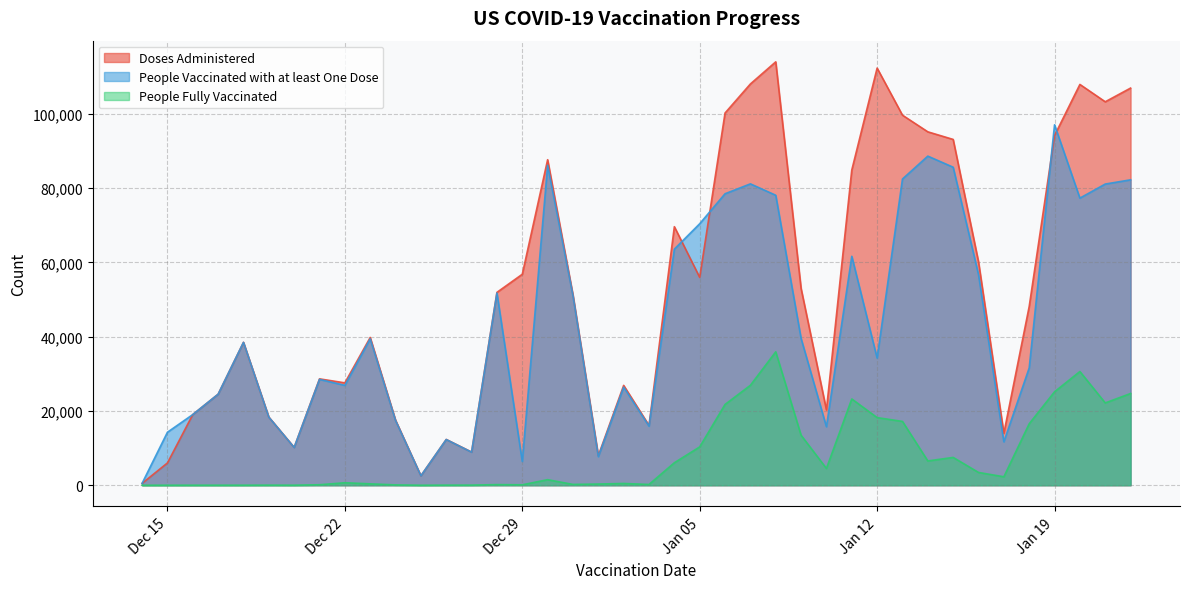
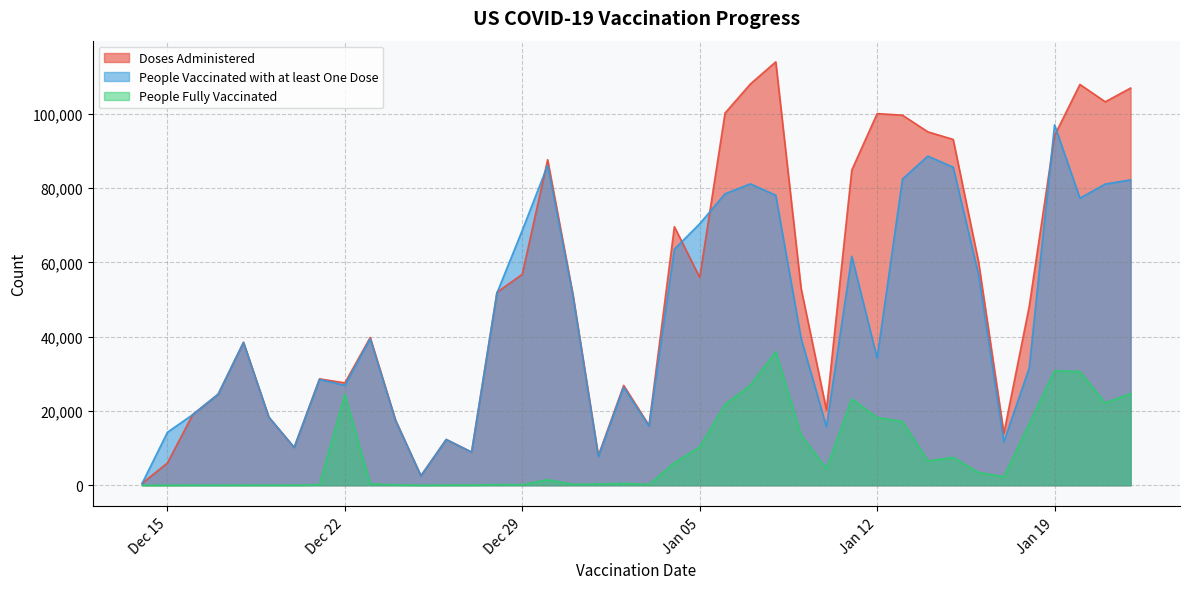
  {
    "Doses Administered": {
      "Dec 15": "6,000",
      "Dec 29": "57,000",
      "Jan 05": "56,000",
-     "Jan 12": "112,000",
+     "Jan 12": "100,000",
      "Jan 19": "94,000"
    },
    "People Vaccinated with at least One Dose": {
      "Dec 15": "14,000",
-     "Dec 29": "6,000",
+     "Dec 29": "69,000",
      "Jan 05": "70,000",
      "Jan 12": "34,000",
      "Jan 19": "97,000"
    },
    "People Fully Vaccinated": {
      "Dec 15": "0",
-     "Dec 22": "1,000",
+     "Dec 22": "24,000",
      "Dec 29": "0",
      "Jan 05": "10,000",
      "Jan 12": "18,000",
-     "Jan 19": "25,000"
+     "Jan 19": "31,000"
    }
  }
